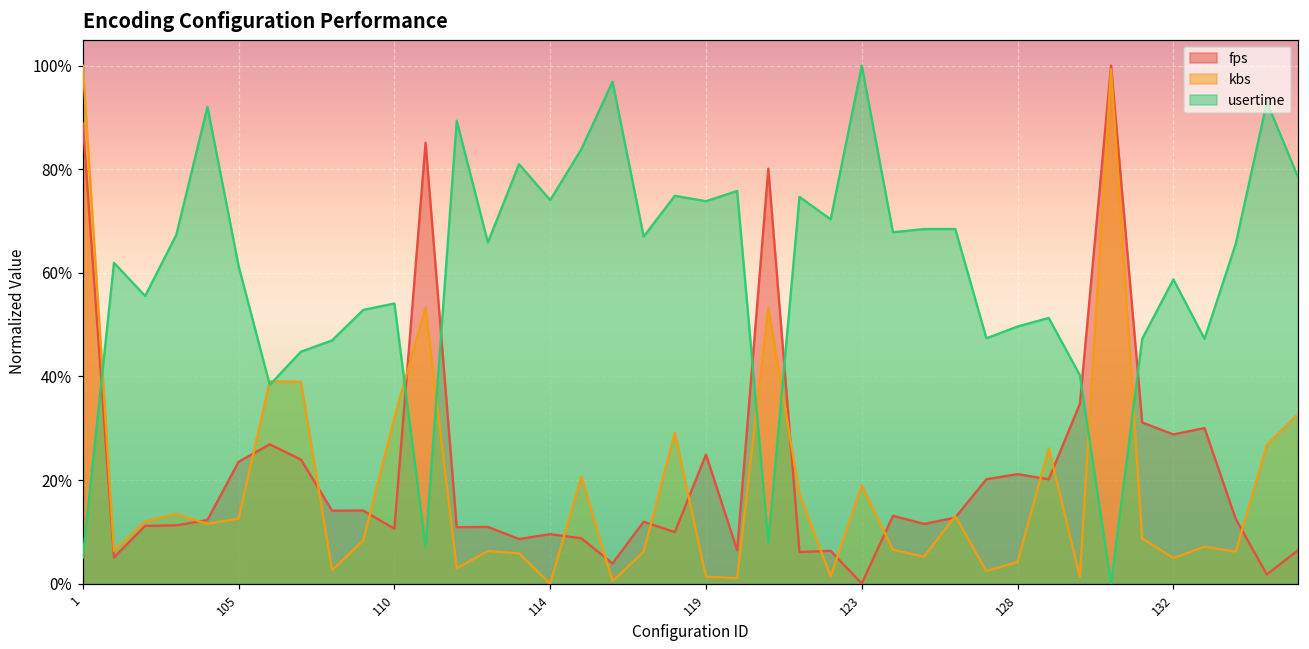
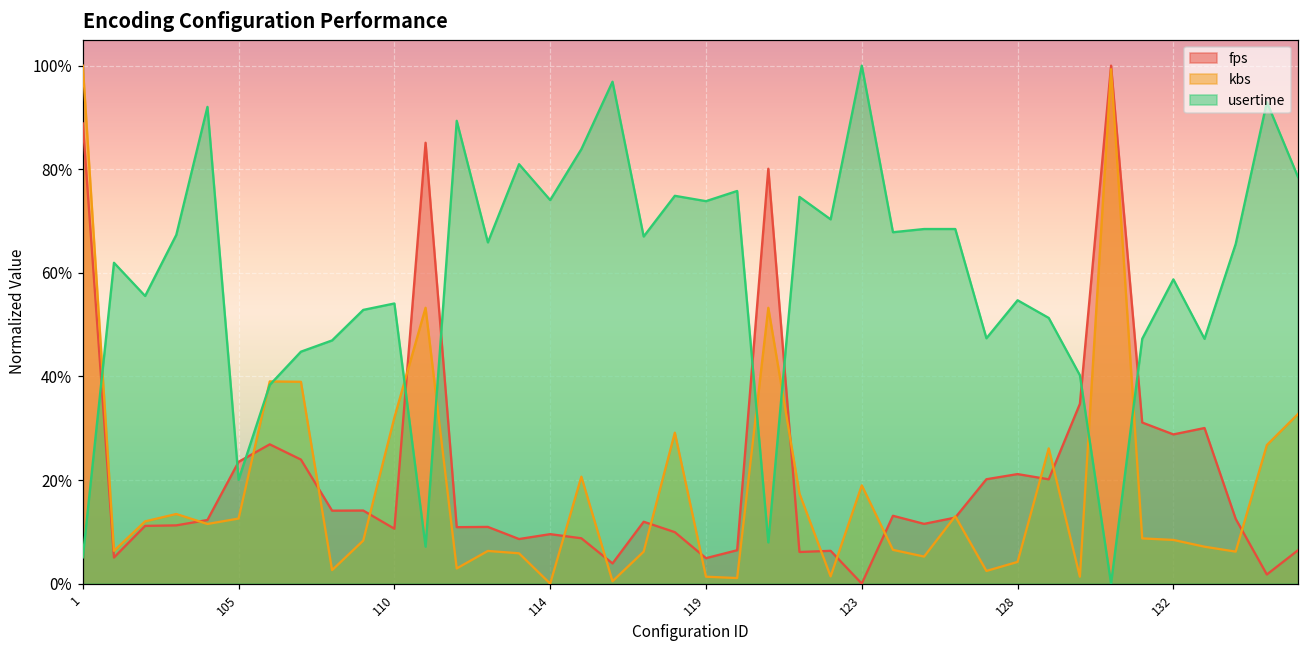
  {
    "fps": {
      "1": "89%",
      "105": "24%",
      "110": "11%",
      "114": "10%",
-     "119": "25%",
+     "119": "5%",
      "123": "0%",
      "128": "21%",
      "132": "29%"
    },
    "kbs": {
      "1": "100%",
      "105": "13%",
      "110": "32%",
      "114": "0%",
      "119": "1%",
      "123": "19%",
      "128": "4%",
-     "132": "5%"
+     "132": "8%"
    },
    "usertime": {
      "1": "5%",
-     "105": "61%",
+     "105": "20%",
      "110": "54%",
      "114": "74%",
      "119": "74%",
      "123": "100%",
-     "128": "50%",
+     "128": "55%",
      "132": "59%"
    }
  }
